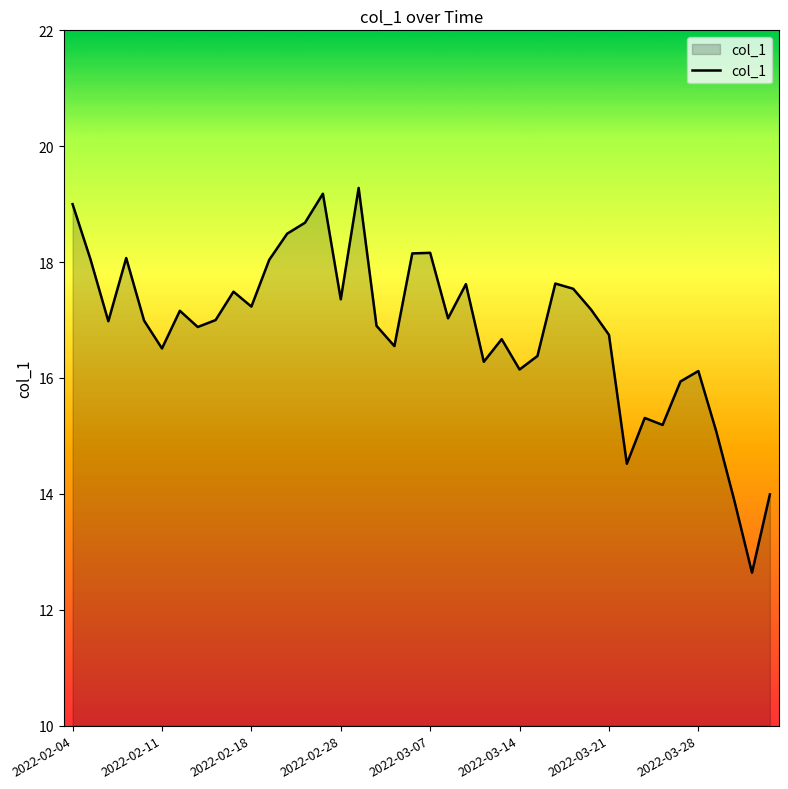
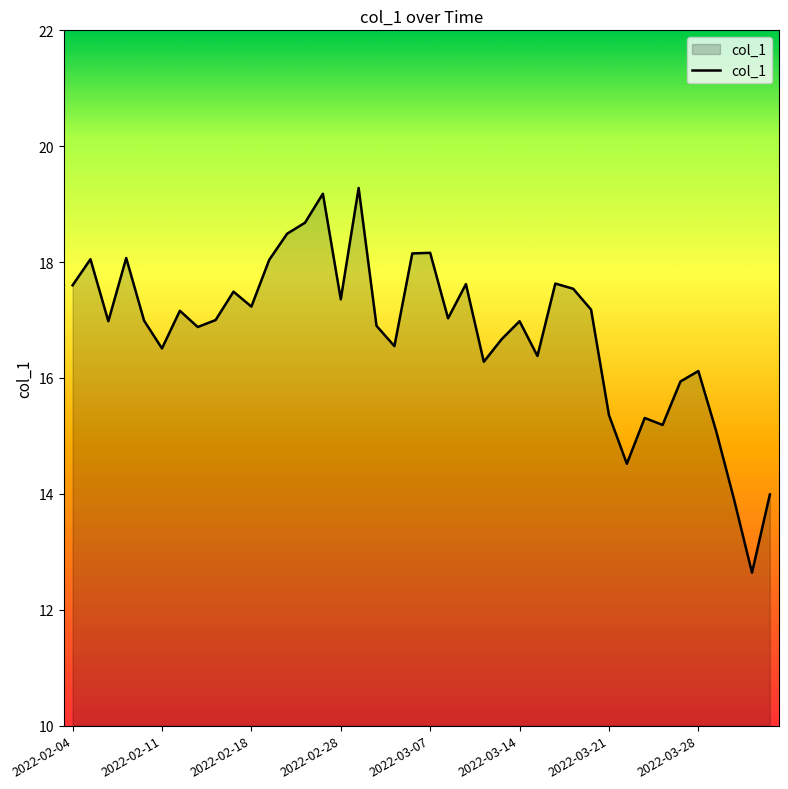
  {
-   "2022-02-04": 19.0,
+   "2022-02-04": 17.6,
    "2022-02-11": 16.5,
    "2022-02-18": 17.2,
    "2022-02-28": 17.4,
    "2022-03-07": 18.2,
-   "2022-03-14": 16.1,
-   "2022-03-21": 16.7,
+   "2022-03-14": 17.0,
+   "2022-03-21": 15.4,
    "2022-03-28": 16.1
  }
